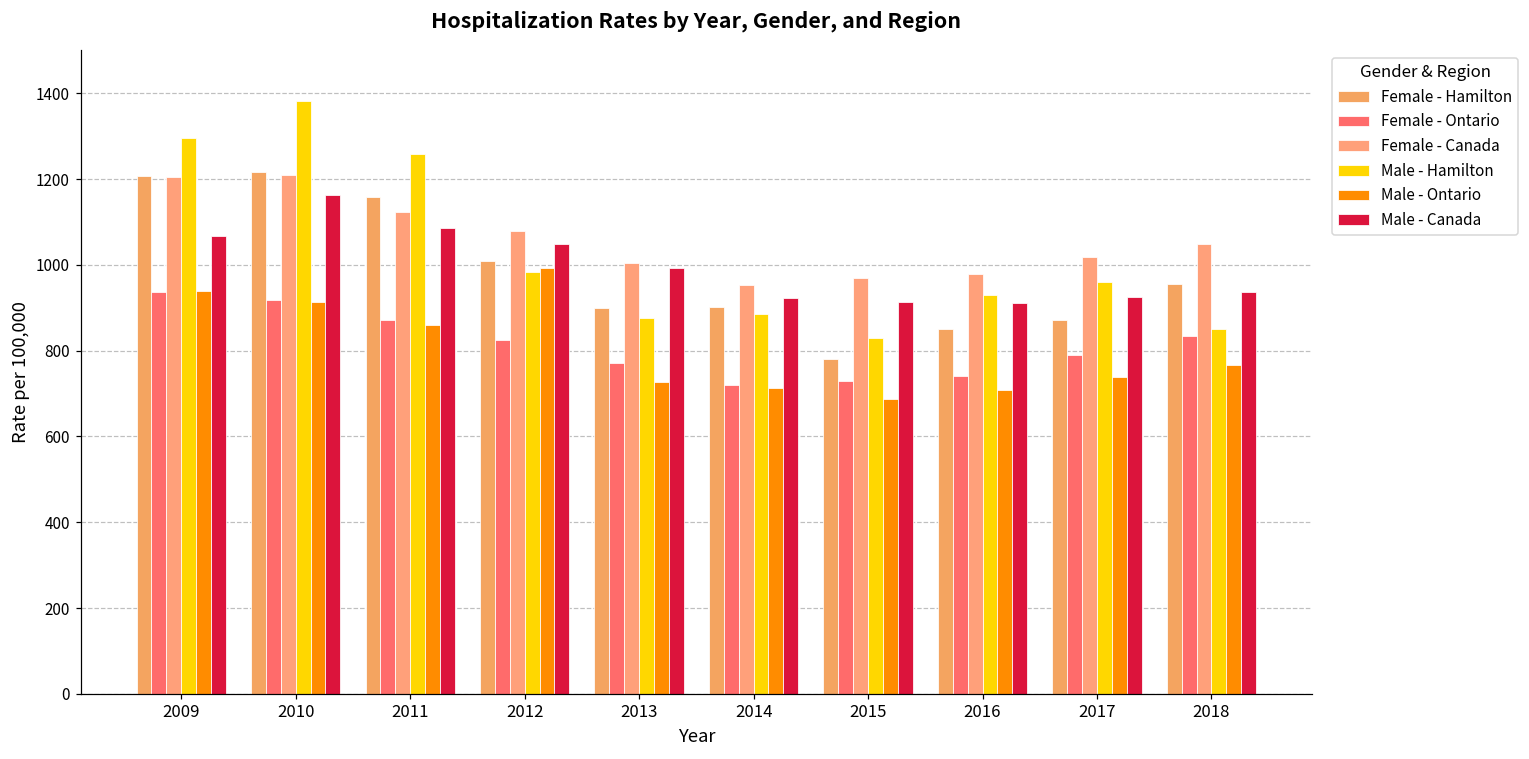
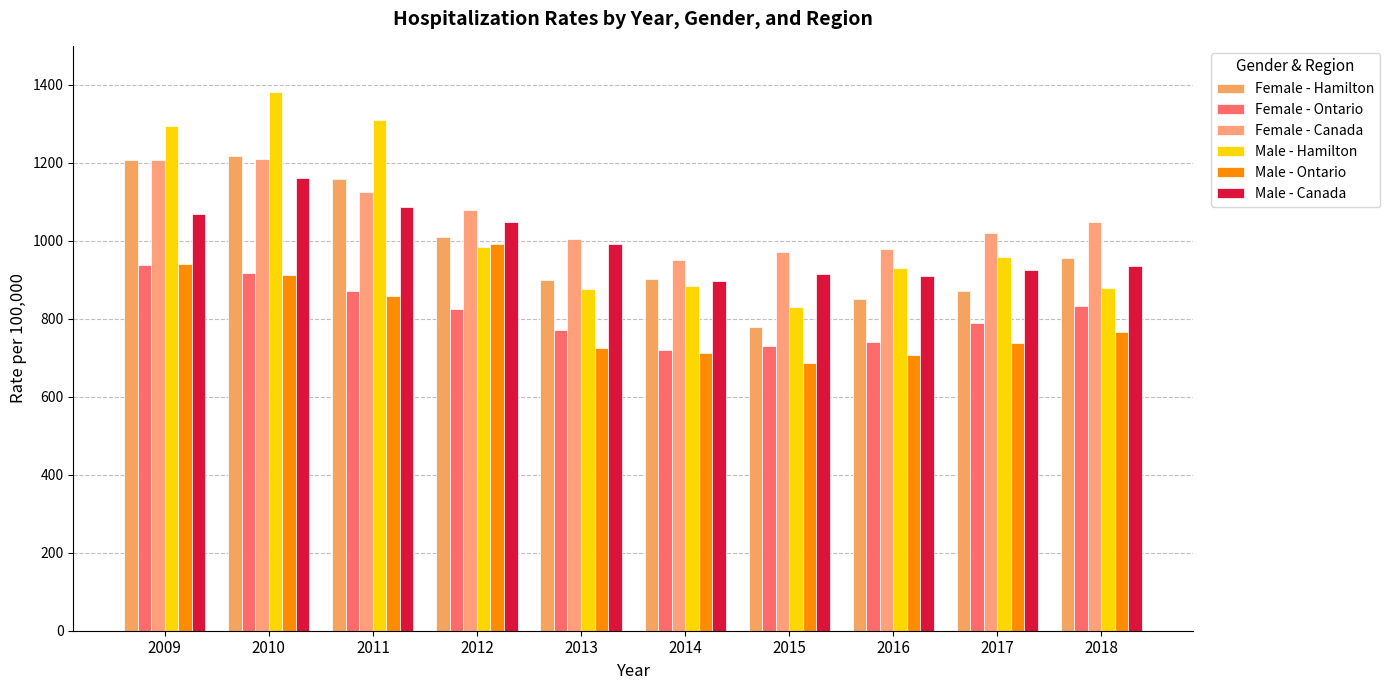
  {
    "Male - Hamilton": {
      "2009": 1300,
      "2010": 1380,
-     "2011": 1260,
+     "2011": 1310,
      "2012": 980,
      "2013": 880,
      "2014": 890,
      "2015": 830,
      "2016": 930,
      "2017": 960,
-     "2018": 850
+     "2018": 880
    },
    "Male - Ontario": {
      "2009": 940,
      "2010": 910,
      "2011": 860,
      "2012": 990,
      "2013": 730,
      "2014": 710,
      "2015": 690,
      "2016": 710,
      "2017": 740,
      "2018": 770
    },
    "Male - Canada": {
      "2009": 1070,
      "2010": 1160,
      "2011": 1090,
      "2012": 1050,
      "2013": 990,
-     "2014": 920,
+     "2014": 900,
      "2015": 910,
      "2016": 910,
      "2017": 930,
      "2018": 940
    }
  }
